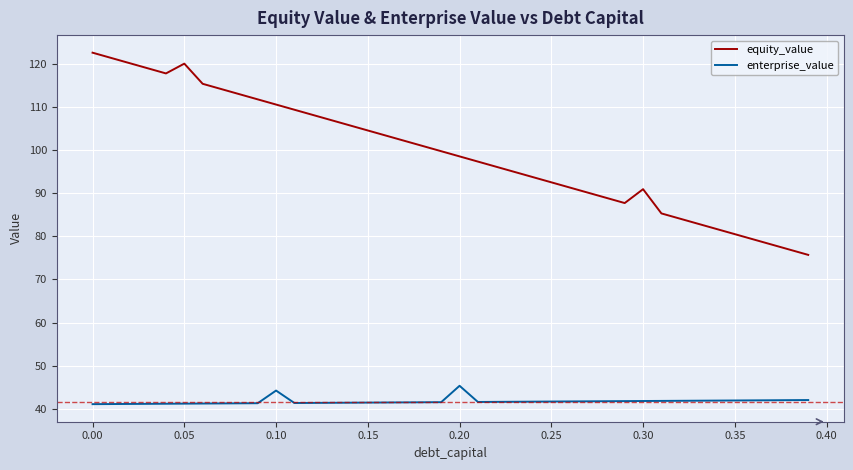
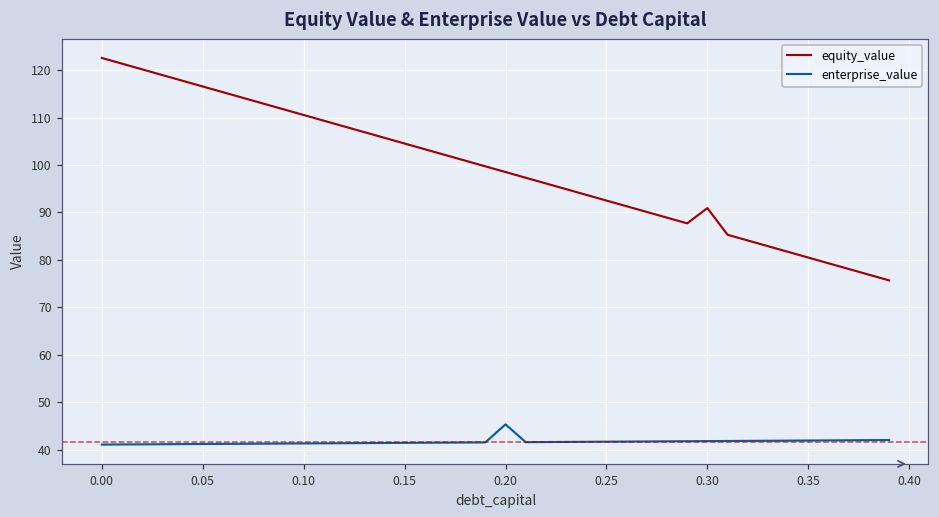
  {
    "equity_value": {
      "0.00": 123,
-     "0.05": 120,
+     "0.05": 117,
      "0.10": 111,
      "0.15": 105,
      "0.20": 99,
      "0.25": 93,
      "0.30": 91,
      "0.35": 80
    },
    "enterprise_value": {
      "0.00": 41,
      "0.05": 41,
-     "0.10": 44,
+     "0.10": 41,
      "0.15": 41,
      "0.20": 45,
      "0.25": 42,
      "0.30": 42,
      "0.35": 42
    }
  }
